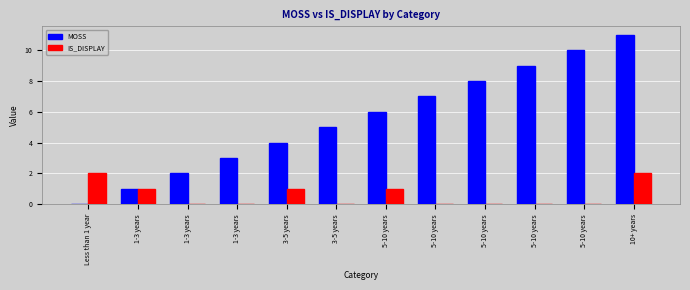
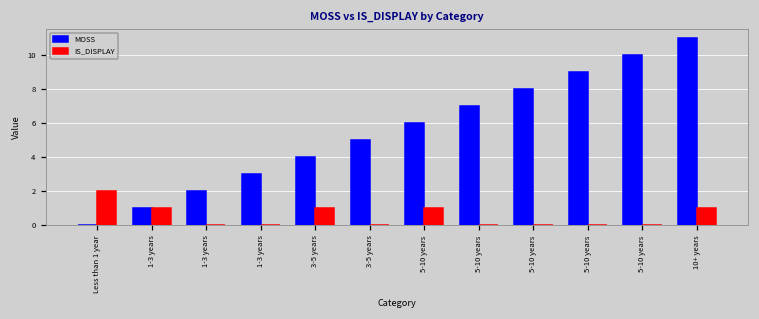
  {
    "MOSS": {
      "Less than 1 year": 0,
      "10+ years": 11
    },
    "IS_DISPLAY": {
      "Less than 1 year": 2,
-     "10+ years": 2
+     "10+ years": 1
    }
  }
